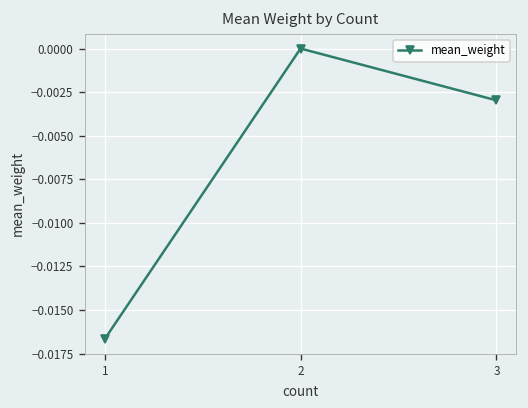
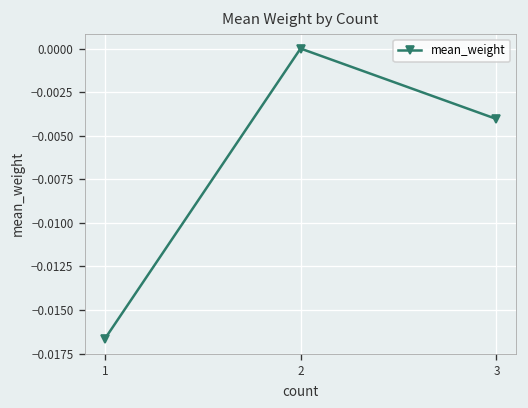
  {
    "1": -0.0167,
    "2": 0.0000,
-   "3": -0.0030
+   "3": -0.0040
  }
